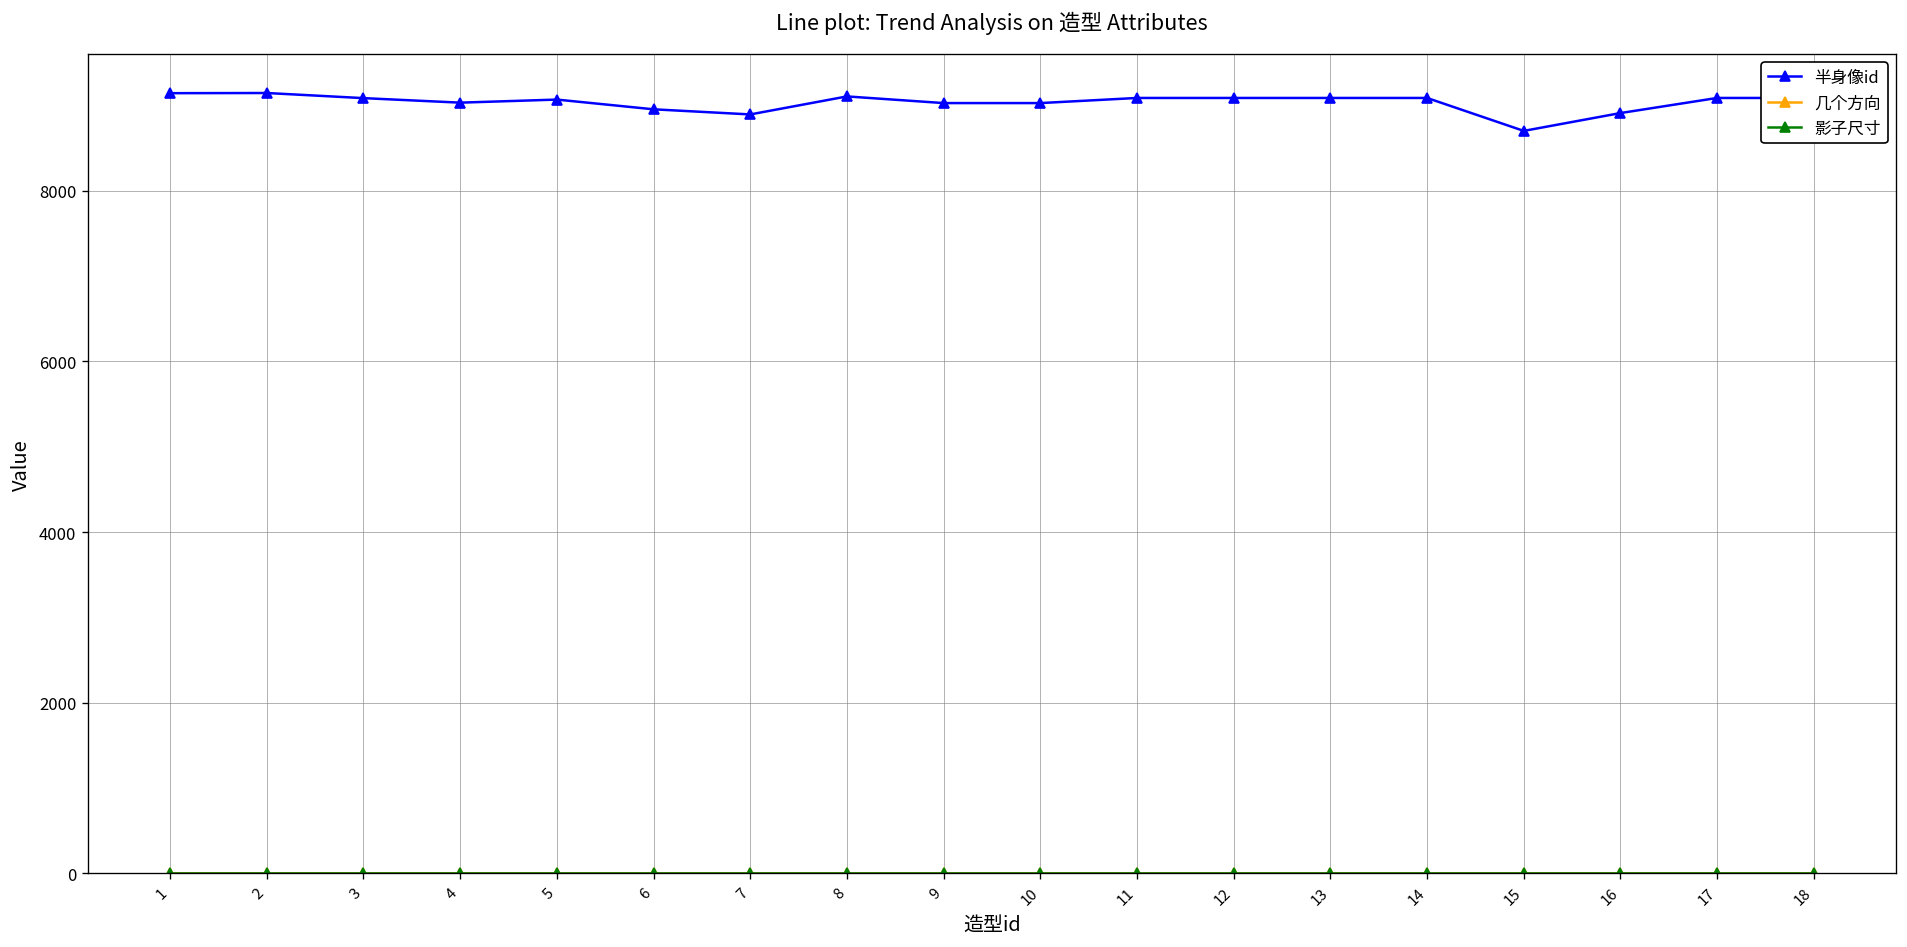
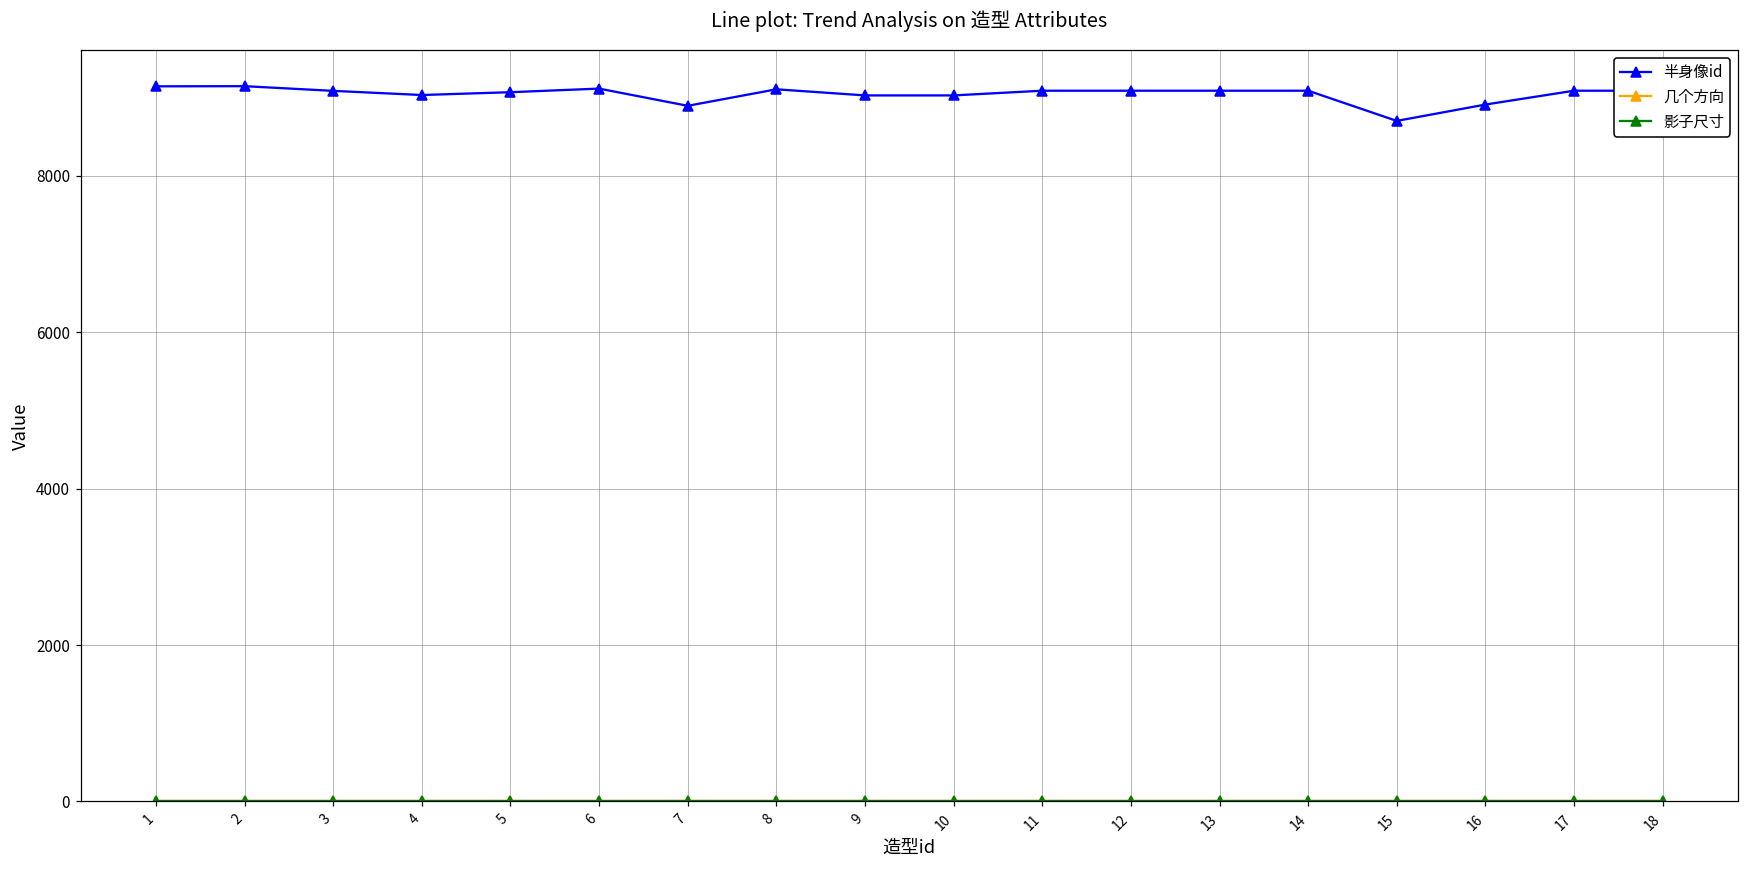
  {
    "半身像id": {
      "1": 9100,
      "2": 9100,
      "3": 9100,
      "4": 9000,
      "5": 9100,
-     "6": 9000,
+     "6": 9100,
      "7": 8900,
      "8": 9100,
      "9": 9000,
      "10": 9000,
      "11": 9100,
      "12": 9100,
      "13": 9100,
      "14": 9100,
      "15": 8700,
      "16": 8900,
      "17": 9100
    },
    "影子尺寸": {
      "1": 0,
      "2": 0,
      "3": 0,
      "4": 0,
      "5": 0,
      "6": 0,
      "7": 0,
      "8": 0,
      "9": 0,
      "10": 0,
      "11": 0,
      "12": 0,
      "13": 0,
      "14": 0,
      "15": 0,
      "16": 0,
      "17": 0,
      "18": 0
    }
  }
